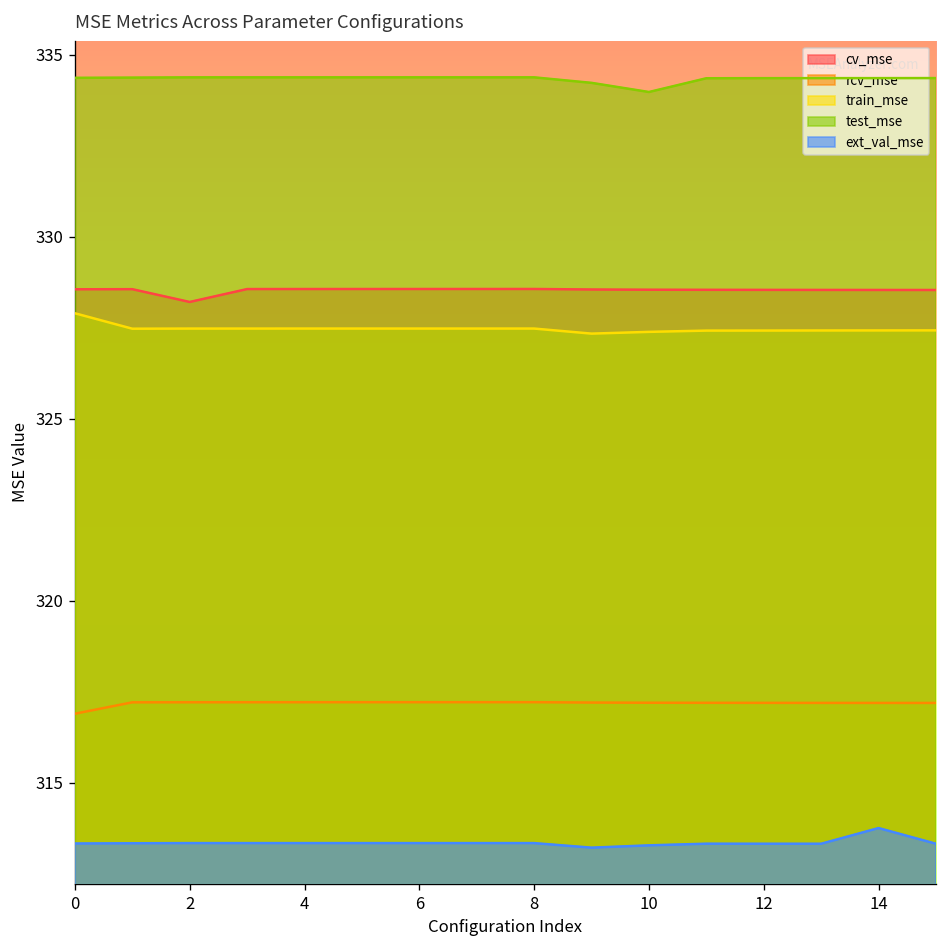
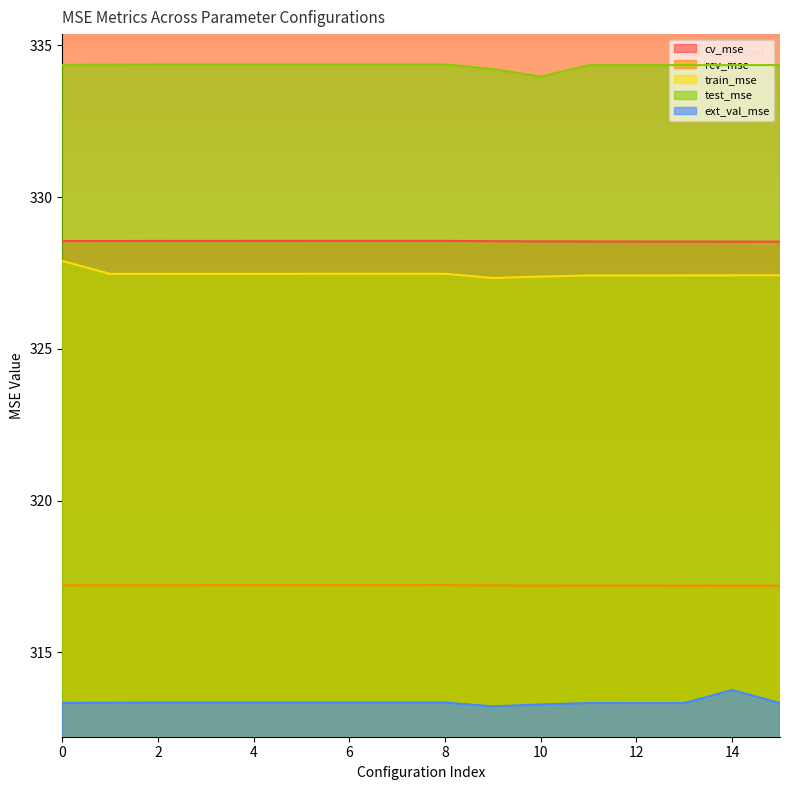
  {
    "cv_mse": {
      "0": 328.6,
-     "2": 328.2,
+     "2": 328.6,
      "4": 328.6,
      "6": 328.6,
      "8": 328.6,
      "10": 328.5,
      "12": 328.5,
      "14": 328.5
    },
    "rcv_mse": {
-     "0": 316.9,
+     "0": 317.2,
      "2": 317.2,
      "4": 317.2,
      "6": 317.2,
      "8": 317.2,
      "10": 317.2,
      "12": 317.2,
      "14": 317.2
    },
    "train_mse": {
      "0": 327.9,
      "2": 327.5,
      "4": 327.5,
      "6": 327.5,
      "8": 327.5,
      "10": 327.4,
      "12": 327.4,
      "14": 327.4
    },
    "test_mse": {
      "0": 334.4,
      "2": 334.4,
      "4": 334.4,
      "6": 334.4,
      "8": 334.4,
      "10": 334.0,
      "12": 334.4
    },
    "ext_val_mse": {
      "0": 313.3,
      "2": 313.3,
      "4": 313.3,
      "6": 313.3,
      "8": 313.3,
      "10": 313.3,
      "12": 313.3,
      "14": 313.8
    }
  }
